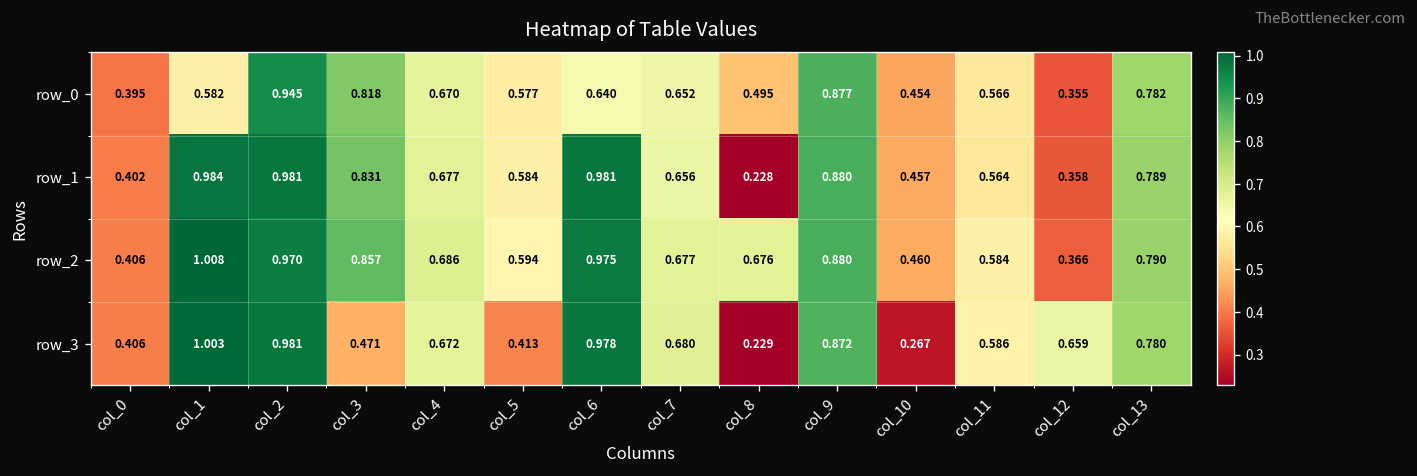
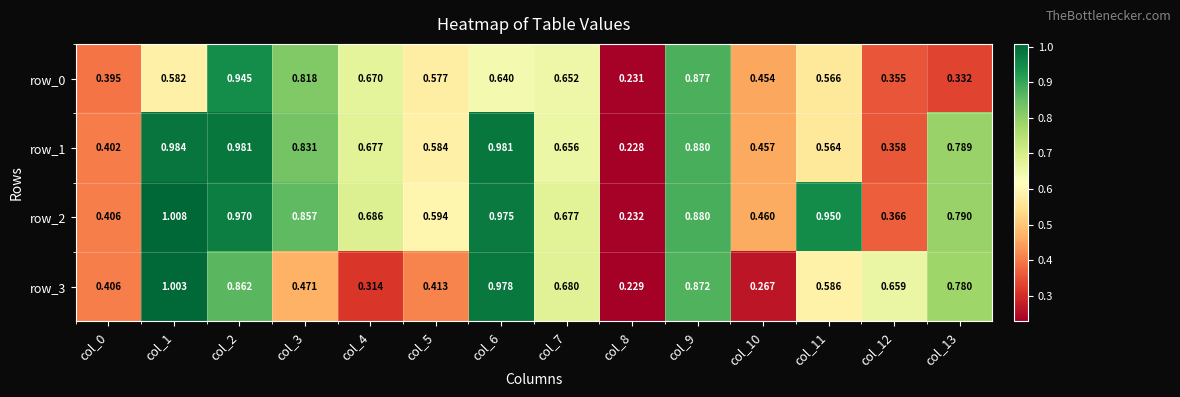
  {
    "row_0": {
      "col_0": 0.395,
      "col_1": 0.582,
      "col_2": 0.945,
      "col_3": 0.818,
      "col_4": 0.670,
      "col_5": 0.577,
      "col_6": 0.640,
      "col_7": 0.652,
-     "col_8": 0.495,
+     "col_8": 0.231,
      "col_9": 0.877,
      "col_10": 0.454,
      "col_11": 0.566,
      "col_12": 0.355,
-     "col_13": 0.782
+     "col_13": 0.332
    },
    "row_1": {
      "col_0": 0.402,
      "col_1": 0.984,
      "col_2": 0.981,
      "col_3": 0.831,
      "col_4": 0.677,
      "col_5": 0.584,
      "col_6": 0.981,
      "col_7": 0.656,
      "col_8": 0.228,
      "col_9": 0.880,
      "col_10": 0.457,
      "col_11": 0.564,
      "col_12": 0.358,
      "col_13": 0.789
    },
    "row_2": {
      "col_0": 0.406,
      "col_1": 1.008,
      "col_2": 0.970,
      "col_3": 0.857,
      "col_4": 0.686,
      "col_5": 0.594,
      "col_6": 0.975,
      "col_7": 0.677,
-     "col_8": 0.676,
+     "col_8": 0.232,
      "col_9": 0.880,
      "col_10": 0.460,
-     "col_11": 0.584,
+     "col_11": 0.950,
      "col_12": 0.366,
      "col_13": 0.790
    },
    "row_3": {
      "col_0": 0.406,
      "col_1": 1.003,
-     "col_2": 0.981,
+     "col_2": 0.862,
      "col_3": 0.471,
-     "col_4": 0.672,
+     "col_4": 0.314,
      "col_5": 0.413,
      "col_6": 0.978,
      "col_7": 0.680,
      "col_8": 0.229,
      "col_9": 0.872,
      "col_10": 0.267,
      "col_11": 0.586,
      "col_12": 0.659,
      "col_13": 0.780
    }
  }
